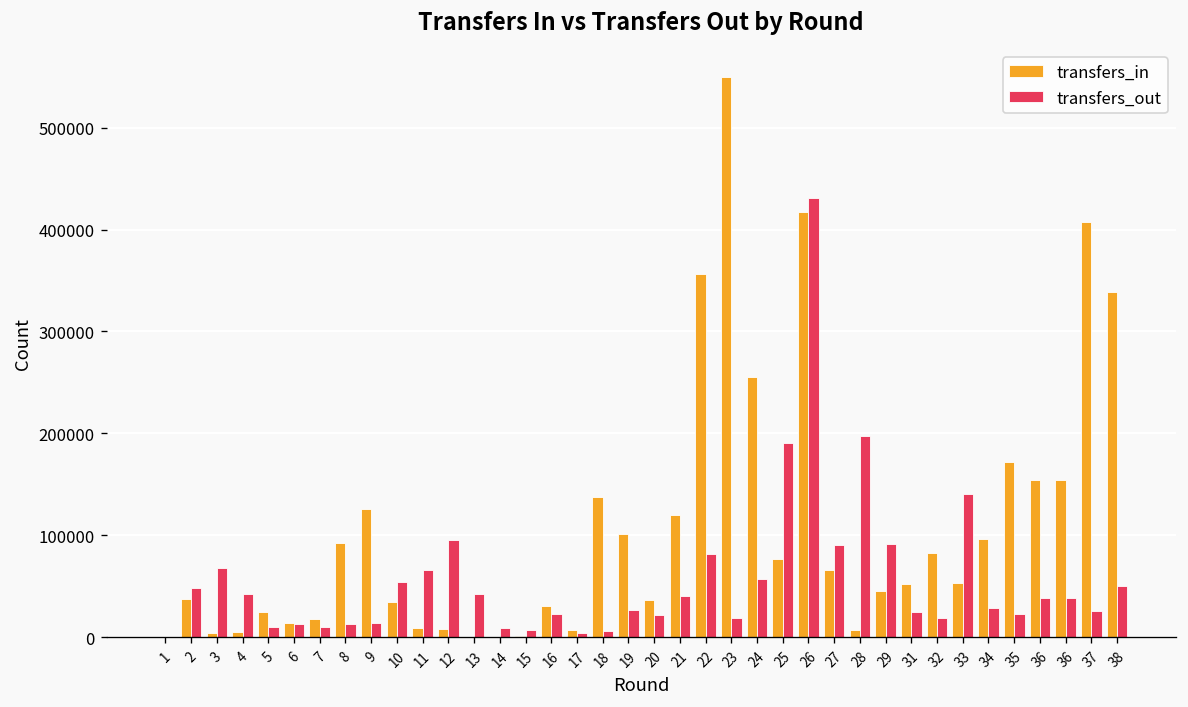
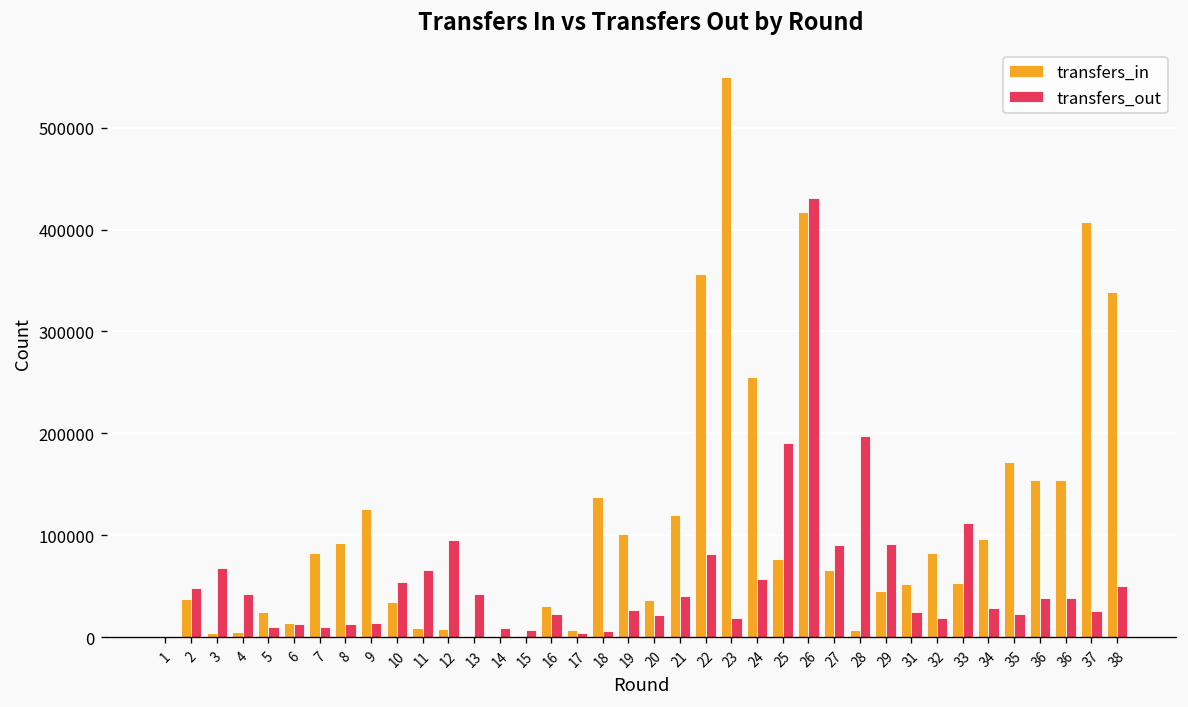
  {
    "transfers_in": {
      "1": 0,
      "2": 40000,
      "3": 0,
      "4": 0,
      "5": 20000,
      "6": 10000,
-     "7": 20000,
+     "7": 80000,
      "8": 90000,
      "9": 130000,
      "10": 30000,
      "11": 10000,
      "12": 10000,
      "16": 30000,
      "17": 10000,
      "18": 140000,
      "19": 100000,
      "20": 40000,
      "21": 120000,
      "22": 360000,
      "23": 550000,
      "24": 260000,
      "25": 80000,
      "26": 420000,
      "27": 70000,
      "28": 10000,
      "29": 40000,
      "31": 50000,
      "32": 80000,
      "33": 50000,
      "34": 100000,
      "35": 170000,
      "37": 410000,
      "38": 340000
    },
    "transfers_out": {
      "1": 0,
      "2": 50000,
      "3": 70000,
      "4": 40000,
      "5": 10000,
      "6": 10000,
      "7": 10000,
      "8": 10000,
      "9": 10000,
      "10": 50000,
      "11": 70000,
      "12": 90000,
      "13": 40000,
      "14": 10000,
      "15": 10000,
      "16": 20000,
      "17": 0,
      "18": 10000,
      "19": 30000,
      "20": 20000,
      "21": 40000,
      "22": 80000,
      "23": 20000,
      "24": 60000,
      "25": 190000,
      "26": 430000,
      "27": 90000,
      "28": 200000,
      "29": 90000,
      "31": 20000,
      "32": 20000,
-     "33": 140000,
+     "33": 110000,
      "34": 30000,
      "35": 20000,
      "37": 30000,
      "38": 50000
    }
  }
